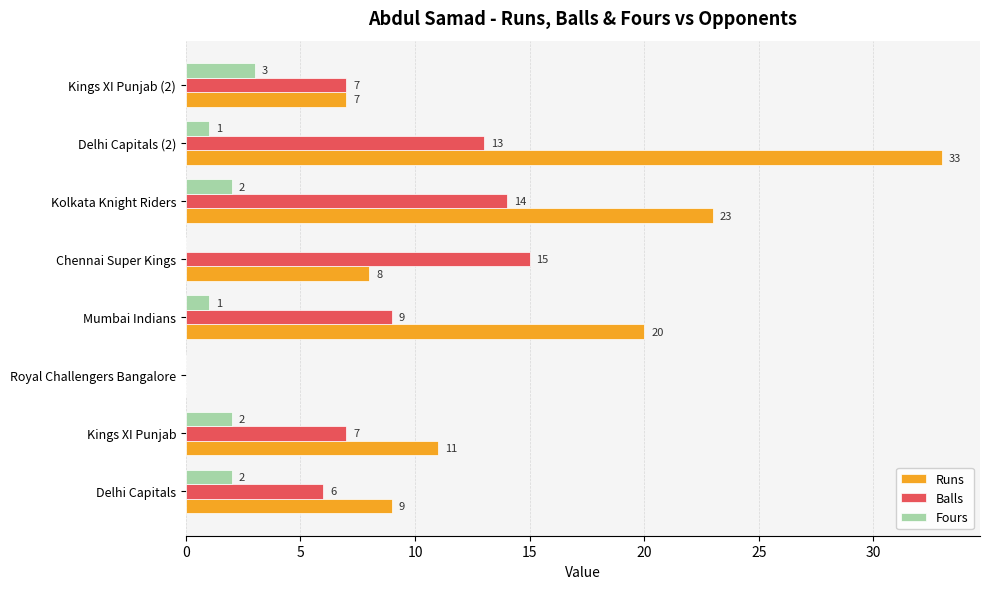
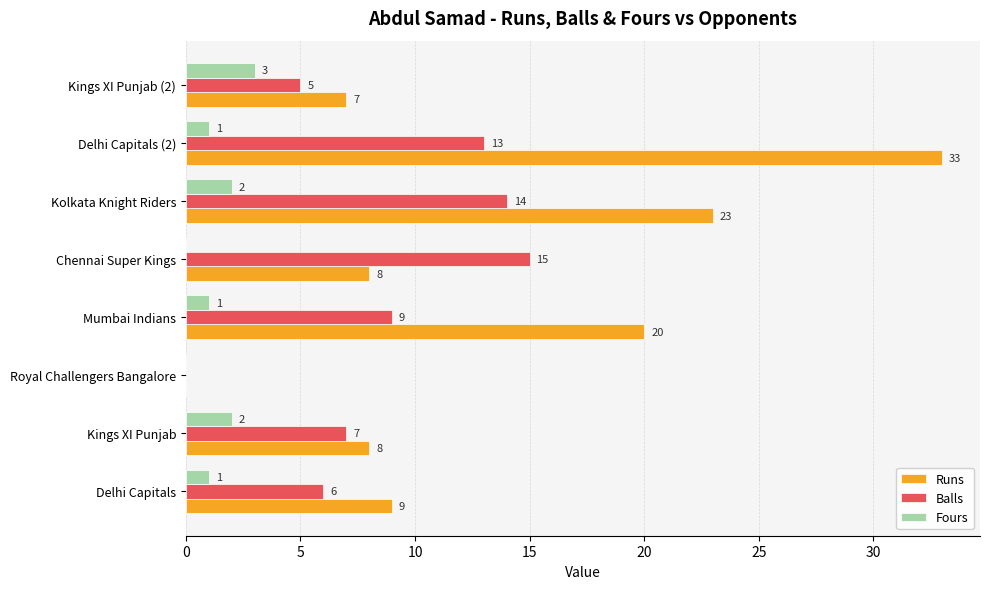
  {
    "Runs": {
      "Kings XI Punjab (2)": 7,
      "Delhi Capitals (2)": 33,
      "Kolkata Knight Riders": 23,
      "Chennai Super Kings": 8,
      "Mumbai Indians": 20,
-     "Kings XI Punjab": 11,
+     "Kings XI Punjab": 8,
      "Delhi Capitals": 9
    },
    "Balls": {
-     "Kings XI Punjab (2)": 7,
+     "Kings XI Punjab (2)": 5,
      "Delhi Capitals (2)": 13,
      "Kolkata Knight Riders": 14,
      "Chennai Super Kings": 15,
      "Mumbai Indians": 9,
      "Kings XI Punjab": 7,
      "Delhi Capitals": 6
    },
    "Fours": {
      "Kings XI Punjab (2)": 3,
      "Delhi Capitals (2)": 1,
      "Kolkata Knight Riders": 2,
      "Mumbai Indians": 1,
      "Kings XI Punjab": 2,
-     "Delhi Capitals": 2
+     "Delhi Capitals": 1
    }
  }
